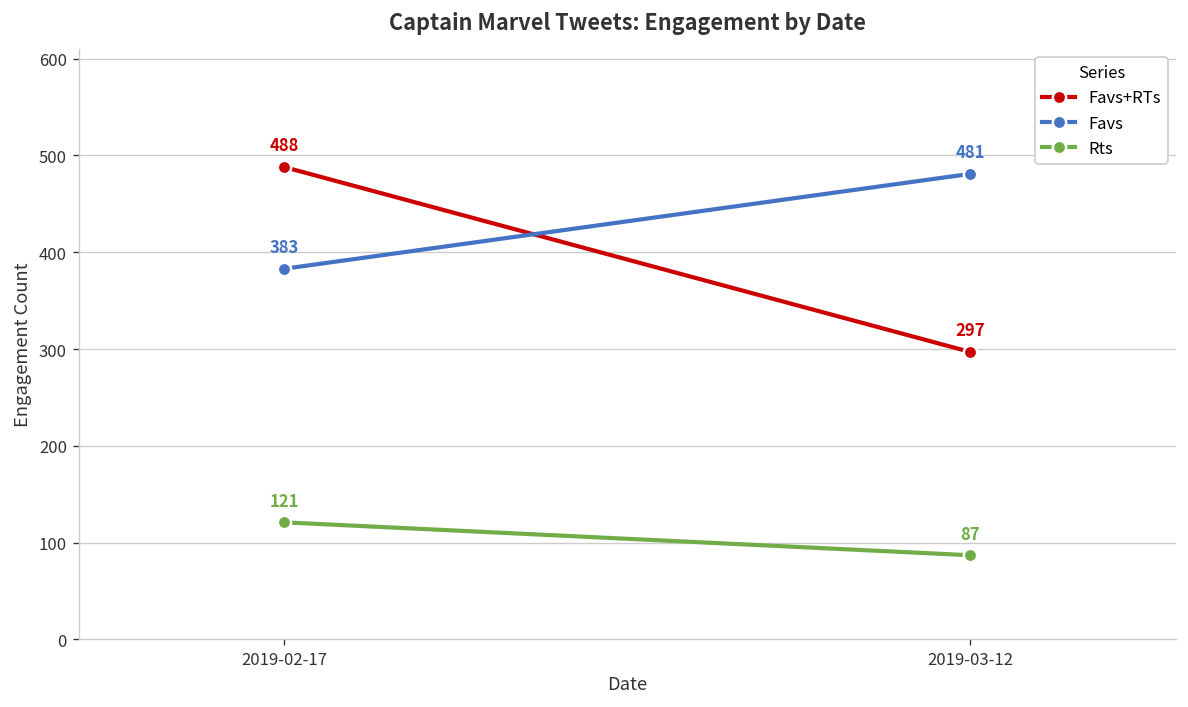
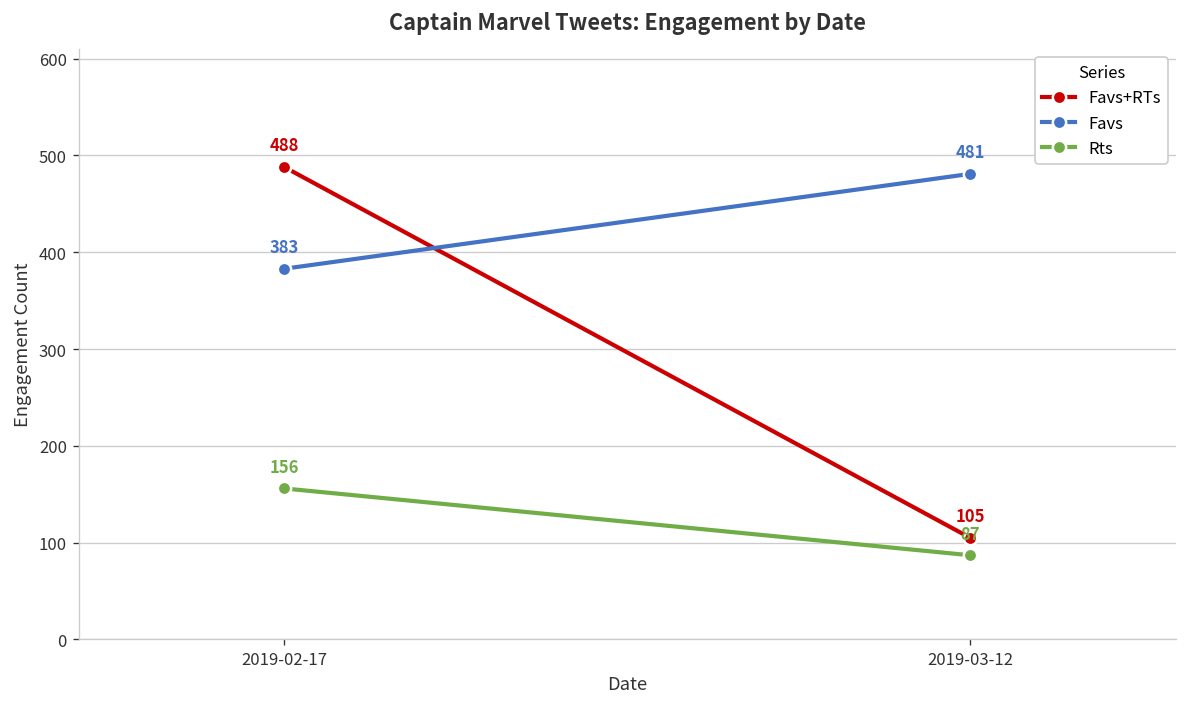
  {
    "Favs+RTs": {
      "2019-02-17": 488,
-     "2019-03-12": 297
+     "2019-03-12": 105
    },
    "Favs": {
      "2019-02-17": 383,
      "2019-03-12": 481
    },
    "Rts": {
-     "2019-02-17": 121,
+     "2019-02-17": 156,
      "2019-03-12": 87
    }
  }
